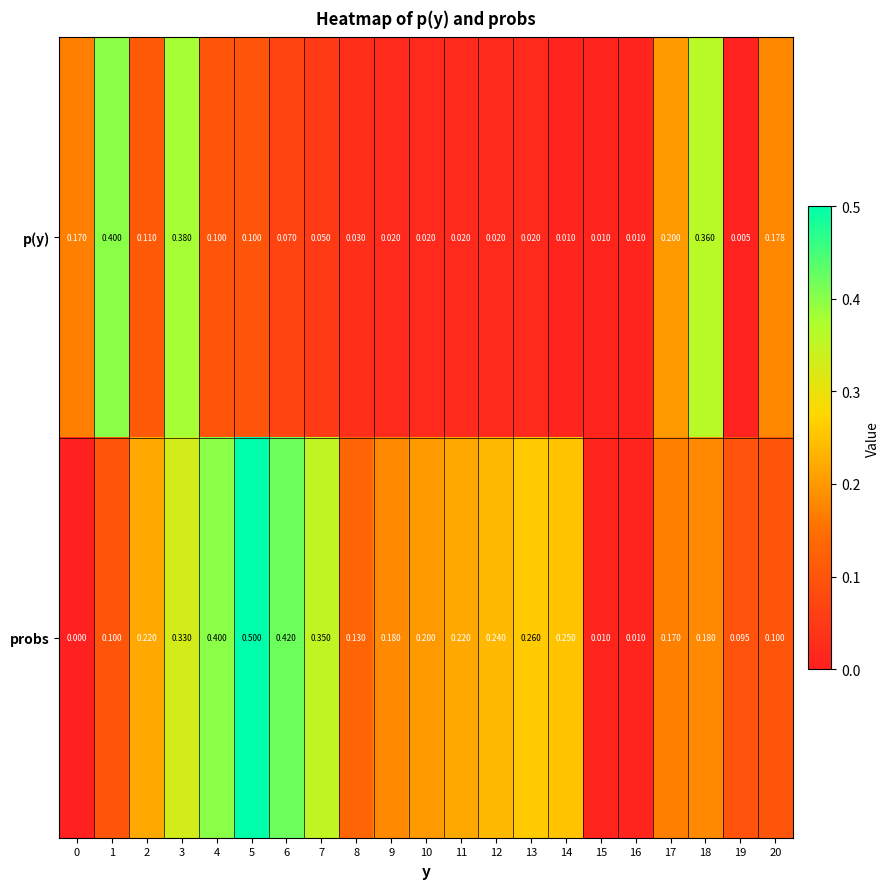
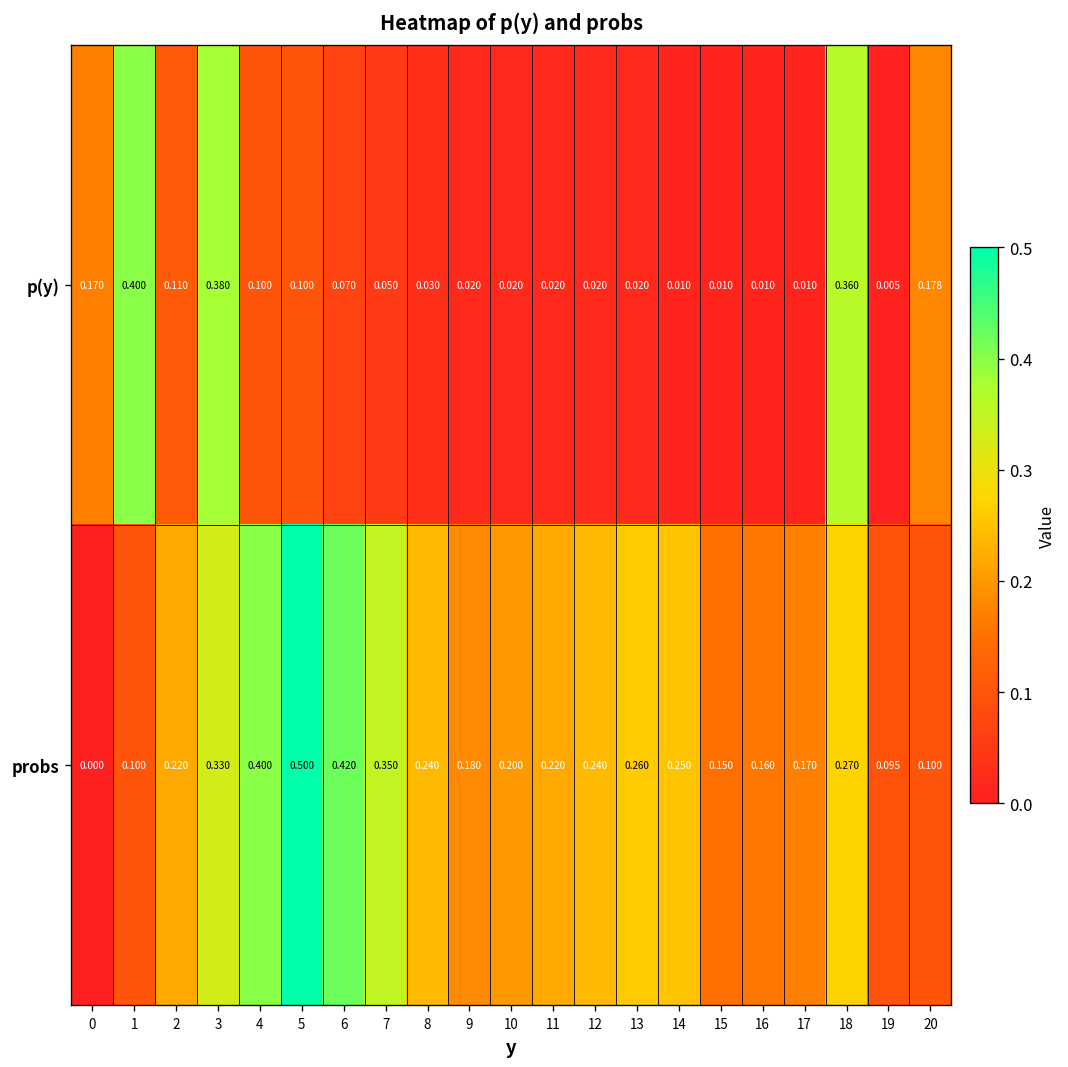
  {
    "p(y)": {
      "0": 0.170,
      "1": 0.400,
      "2": 0.110,
      "3": 0.380,
      "4": 0.100,
      "5": 0.100,
      "6": 0.070,
      "7": 0.050,
      "8": 0.030,
      "9": 0.020,
      "10": 0.020,
      "11": 0.020,
      "12": 0.020,
      "13": 0.020,
      "14": 0.010,
      "15": 0.010,
      "16": 0.010,
-     "17": 0.200,
+     "17": 0.010,
      "18": 0.360,
      "19": 0.005,
      "20": 0.178
    },
    "probs": {
      "0": 0.000,
      "1": 0.100,
      "2": 0.220,
      "3": 0.330,
      "4": 0.400,
      "5": 0.500,
      "6": 0.420,
      "7": 0.350,
-     "8": 0.130,
+     "8": 0.240,
      "9": 0.180,
      "10": 0.200,
      "11": 0.220,
      "12": 0.240,
      "13": 0.260,
      "14": 0.250,
-     "15": 0.010,
-     "16": 0.010,
+     "15": 0.150,
+     "16": 0.160,
      "17": 0.170,
-     "18": 0.180,
+     "18": 0.270,
      "19": 0.095,
      "20": 0.100
    }
  }
